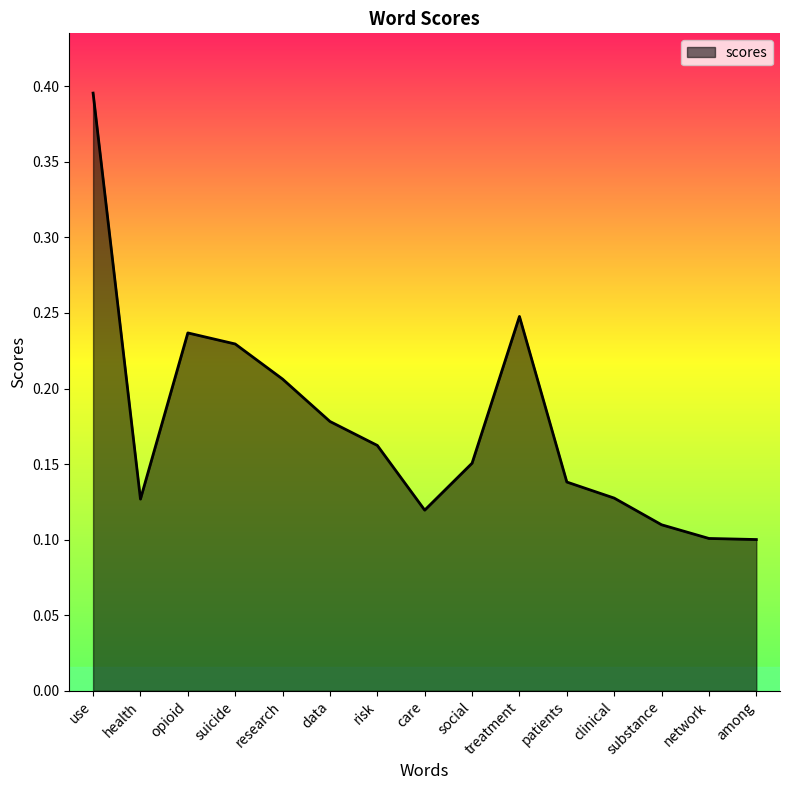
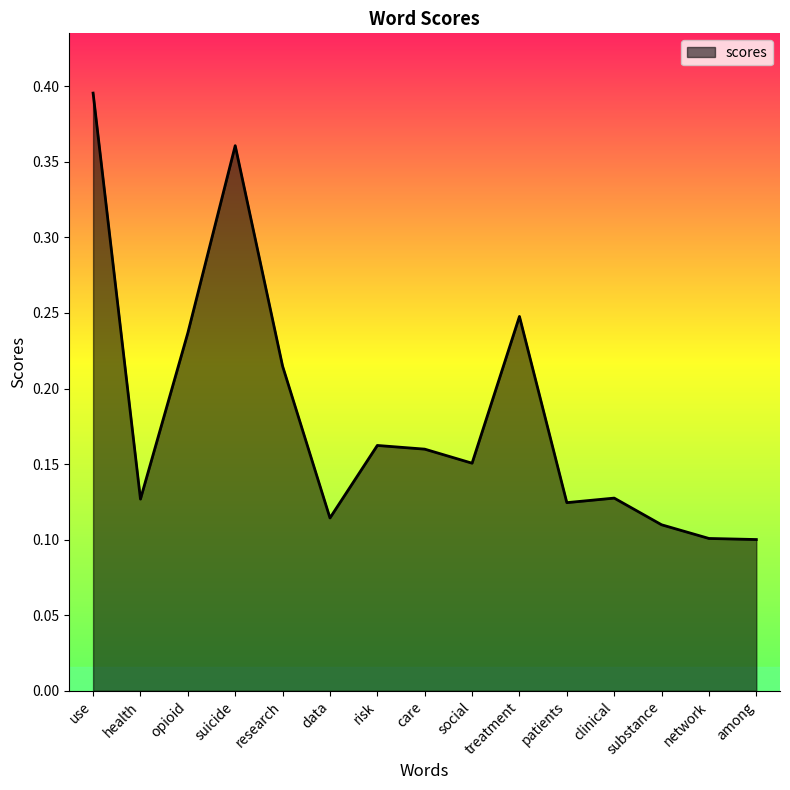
  {
    "use": 0.395,
    "health": 0.127,
    "opioid": 0.237,
-   "suicide": 0.229,
-   "research": 0.206,
-   "data": 0.178,
+   "suicide": 0.361,
+   "research": 0.215,
+   "data": 0.114,
    "risk": 0.162,
-   "care": 0.120,
+   "care": 0.160,
    "social": 0.151,
    "treatment": 0.248,
-   "patients": 0.138,
+   "patients": 0.124,
    "clinical": 0.127,
    "substance": 0.110,
    "network": 0.101,
    "among": 0.100
  }
